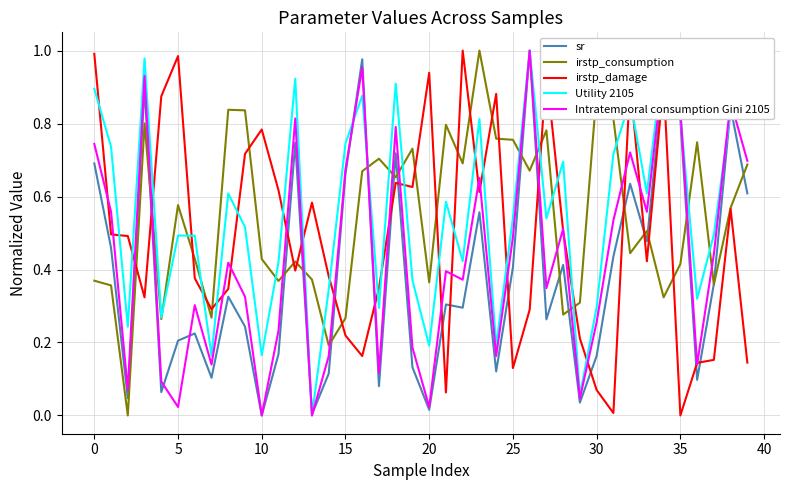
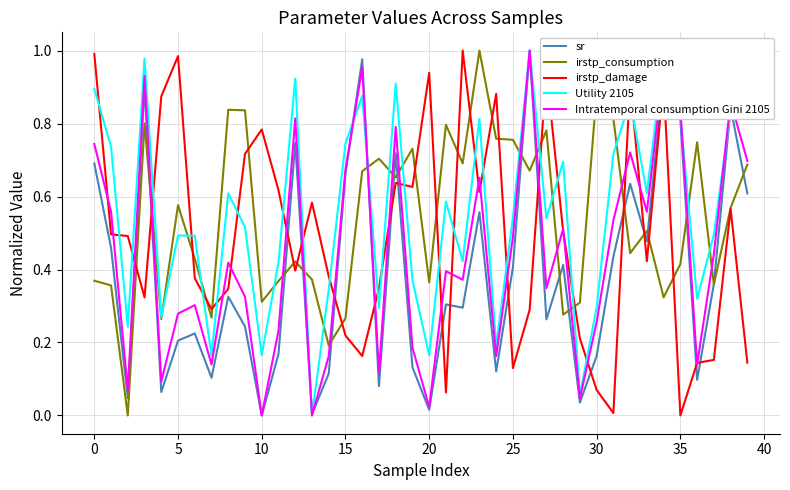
  {
    "sr": {
      "0": 0.69,
      "5": 0.21,
      "15": 0.66,
      "20": 0.02,
      "25": 0.41,
      "30": 0.16,
      "35": 0.81
    },
    "irstp_consumption": {
      "0": 0.37,
      "5": 0.58,
-     "10": 0.43,
+     "10": 0.31,
      "15": 0.27,
      "20": 0.36,
      "25": 0.76,
      "35": 0.42
    },
    "irstp_damage": {
      "0": 0.99,
      "5": 0.98,
      "10": 0.78,
      "15": 0.22,
      "20": 0.94,
      "25": 0.13,
      "30": 0.07,
      "35": 0.00
    },
    "Utility 2105": {
      "0": 0.90,
      "5": 0.49,
      "10": 0.17,
      "15": 0.75,
-     "20": 0.19,
+     "20": 0.17,
      "25": 0.54,
      "30": 0.30
    },
    "Intratemporal consumption Gini 2105": {
      "0": 0.74,
-     "5": 0.02,
+     "5": 0.28,
      "15": 0.67,
      "20": 0.02,
      "25": 0.49,
      "30": 0.26
    }
  }
